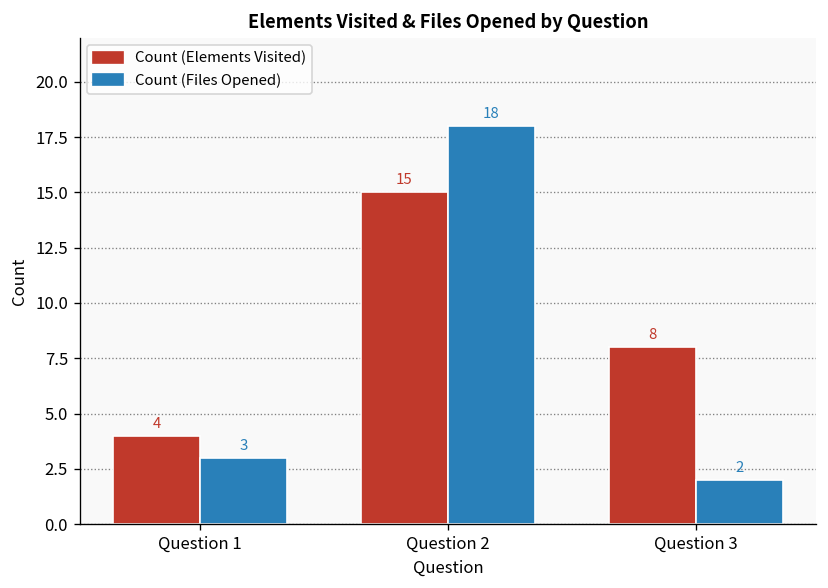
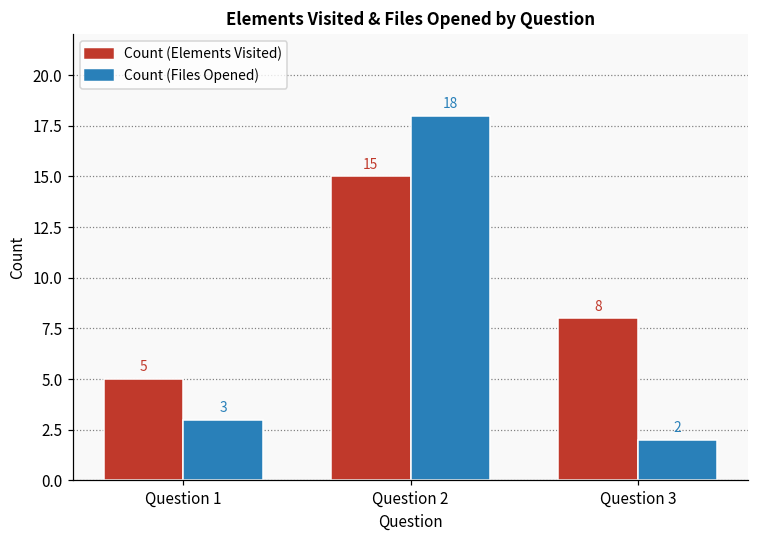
  {
    "Count (Elements Visited)": {
-     "Question 1": 4,
+     "Question 1": 5,
      "Question 2": 15,
      "Question 3": 8
    },
    "Count (Files Opened)": {
      "Question 1": 3,
      "Question 2": 18,
      "Question 3": 2
    }
  }
